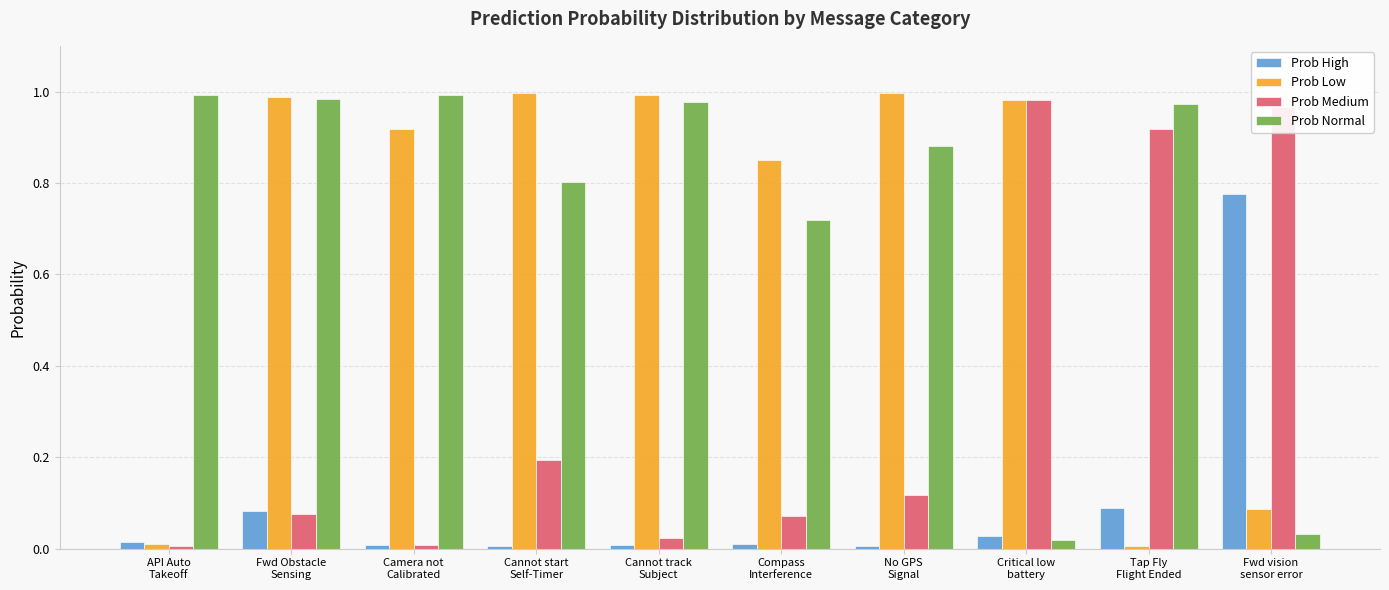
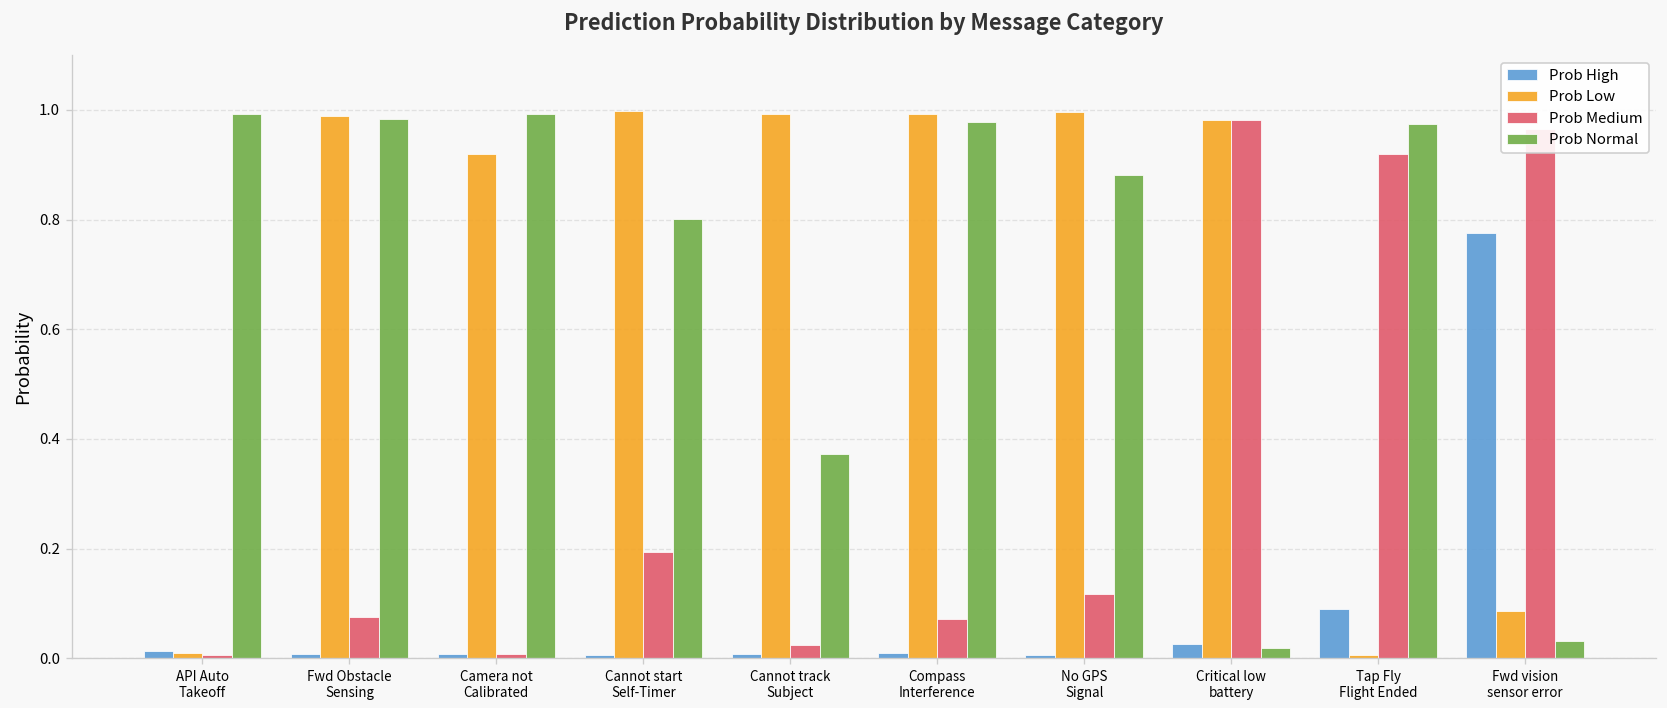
  {
    "Prob High": {
      "API Auto Takeoff": 0.01,
-     "Fwd Obstacle Sensing": 0.08,
+     "Fwd Obstacle Sensing": 0.01,
      "Camera not Calibrated": 0.01,
      "Cannot start Self-Timer": 0.01,
      "Cannot track Subject": 0.01,
      "Compass Interference": 0.01,
      "No GPS Signal": 0.01,
      "Critical low battery": 0.03,
      "Tap Fly Flight Ended": 0.09,
      "Fwd vision sensor error": 0.78
    },
    "Prob Low": {
      "API Auto Takeoff": 0.01,
      "Fwd Obstacle Sensing": 0.99,
      "Camera not Calibrated": 0.92,
      "Cannot start Self-Timer": 1.00,
      "Cannot track Subject": 0.99,
-     "Compass Interference": 0.85,
+     "Compass Interference": 0.99,
      "No GPS Signal": 1.00,
      "Critical low battery": 0.98,
      "Tap Fly Flight Ended": 0.01,
      "Fwd vision sensor error": 0.09
    },
    "Prob Medium": {
      "API Auto Takeoff": 0.01,
      "Fwd Obstacle Sensing": 0.08,
      "Camera not Calibrated": 0.01,
      "Cannot start Self-Timer": 0.19,
      "Cannot track Subject": 0.02,
      "Compass Interference": 0.07,
      "No GPS Signal": 0.12,
      "Critical low battery": 0.98,
      "Tap Fly Flight Ended": 0.92
    },
    "Prob Normal": {
      "API Auto Takeoff": 0.99,
      "Fwd Obstacle Sensing": 0.98,
      "Camera not Calibrated": 0.99,
      "Cannot start Self-Timer": 0.80,
-     "Cannot track Subject": 0.98,
-     "Compass Interference": 0.72,
+     "Cannot track Subject": 0.37,
+     "Compass Interference": 0.98,
      "No GPS Signal": 0.88,
      "Critical low battery": 0.02,
      "Tap Fly Flight Ended": 0.97,
      "Fwd vision sensor error": 0.03
    }
  }
